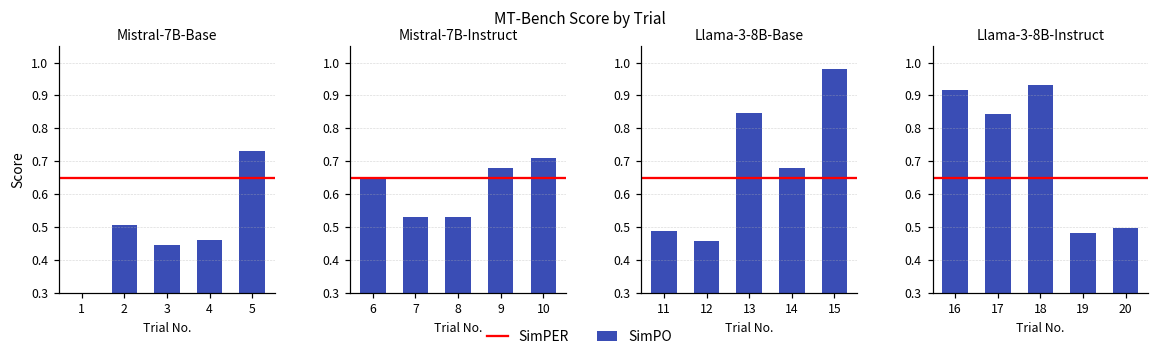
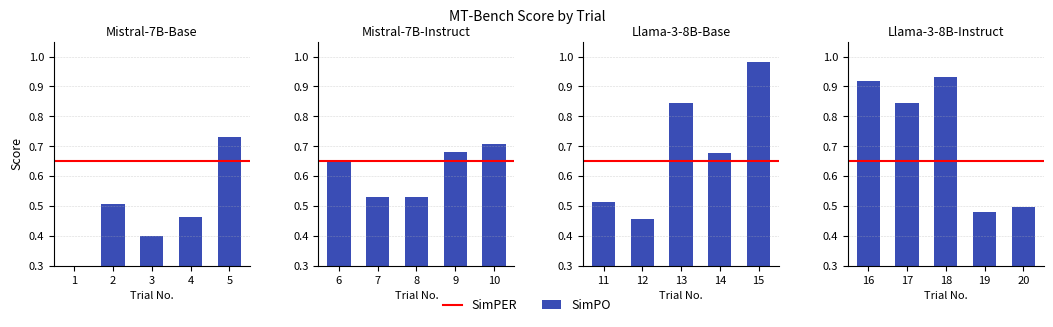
  {
    "Mistral-7B-Base": {
      "2": 0.51,
-     "3": 0.44,
+     "3": 0.40,
      "4": 0.46,
      "5": 0.73
    },
    "Mistral-7B-Instruct": {
      "6": 0.65,
      "7": 0.53,
      "8": 0.53,
      "9": 0.68,
      "10": 0.71
    },
    "Llama-3-8B-Base": {
-     "11": 0.49,
+     "11": 0.51,
      "12": 0.46,
      "13": 0.85,
      "14": 0.68,
      "15": 0.98
    },
    "Llama-3-8B-Instruct": {
      "16": 0.92,
      "17": 0.84,
      "18": 0.93,
      "19": 0.48,
      "20": 0.50
    }
  }
